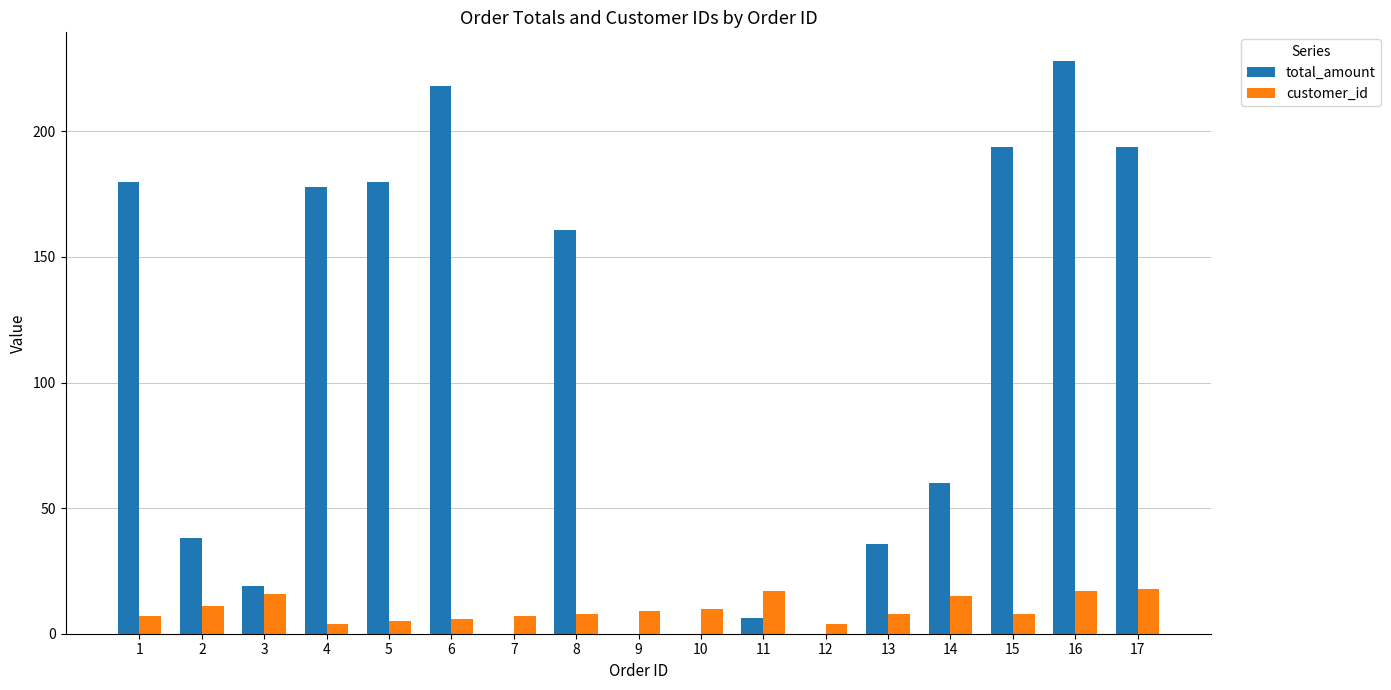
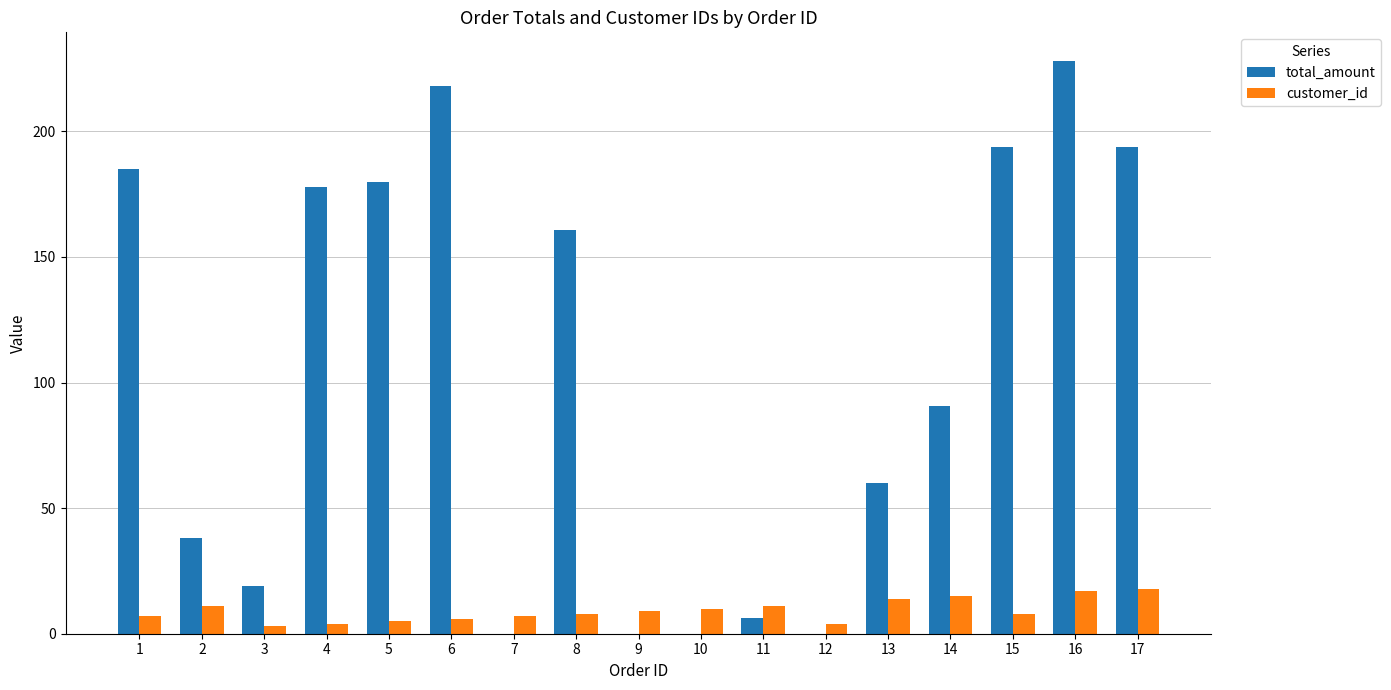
  {
    "total_amount": {
-     "1": 180,
+     "1": 185,
      "2": 38,
      "3": 19,
      "4": 178,
      "5": 180,
      "6": 218,
      "7": 0,
      "8": 161,
      "9": 0,
      "10": 0,
      "11": 6,
      "12": 0,
-     "13": 36,
-     "14": 60,
+     "13": 60,
+     "14": 91,
      "15": 194,
      "16": 228,
      "17": 194
    },
    "customer_id": {
      "1": 7,
      "2": 11,
-     "3": 16,
+     "3": 3,
      "4": 4,
      "5": 5,
      "6": 6,
      "7": 7,
      "8": 8,
      "9": 9,
      "10": 10,
-     "11": 17,
+     "11": 11,
      "12": 4,
-     "13": 8,
+     "13": 14,
      "14": 15,
      "15": 8,
      "16": 17,
      "17": 18
    }
  }
